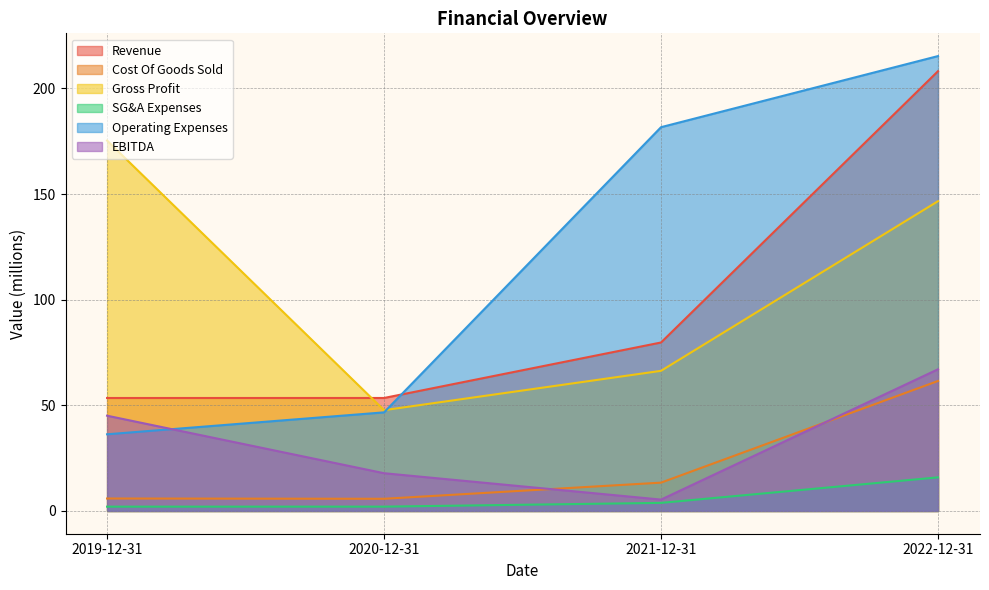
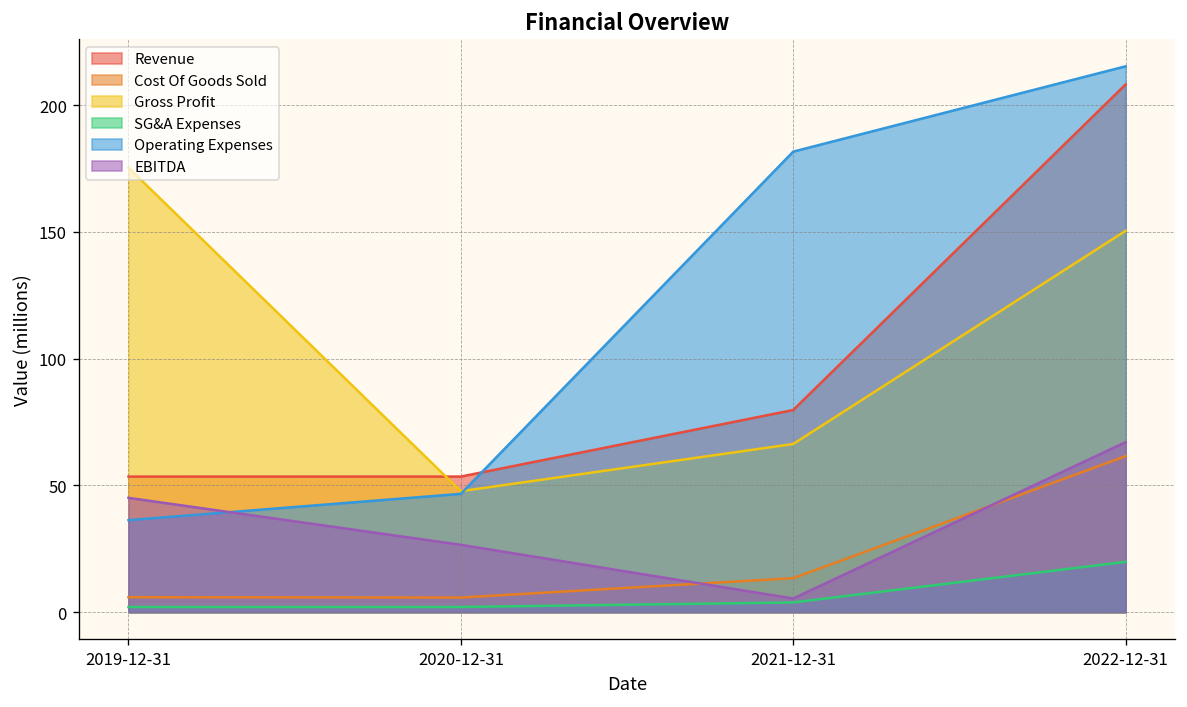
  {
    "Gross Profit": {
      "2021-12-31": 66,
-     "2022-12-31": 147
+     "2022-12-31": 150
    },
    "SG&A Expenses": {
      "2019-12-31": 2,
      "2020-12-31": 2,
      "2021-12-31": 4,
-     "2022-12-31": 16
+     "2022-12-31": 20
    },
    "Operating Expenses": {
      "2019-12-31": 36,
      "2021-12-31": 182,
      "2022-12-31": 215
    },
    "EBITDA": {
      "2019-12-31": 45,
-     "2020-12-31": 18,
+     "2020-12-31": 27,
      "2021-12-31": 5,
      "2022-12-31": 67
    }
  }
